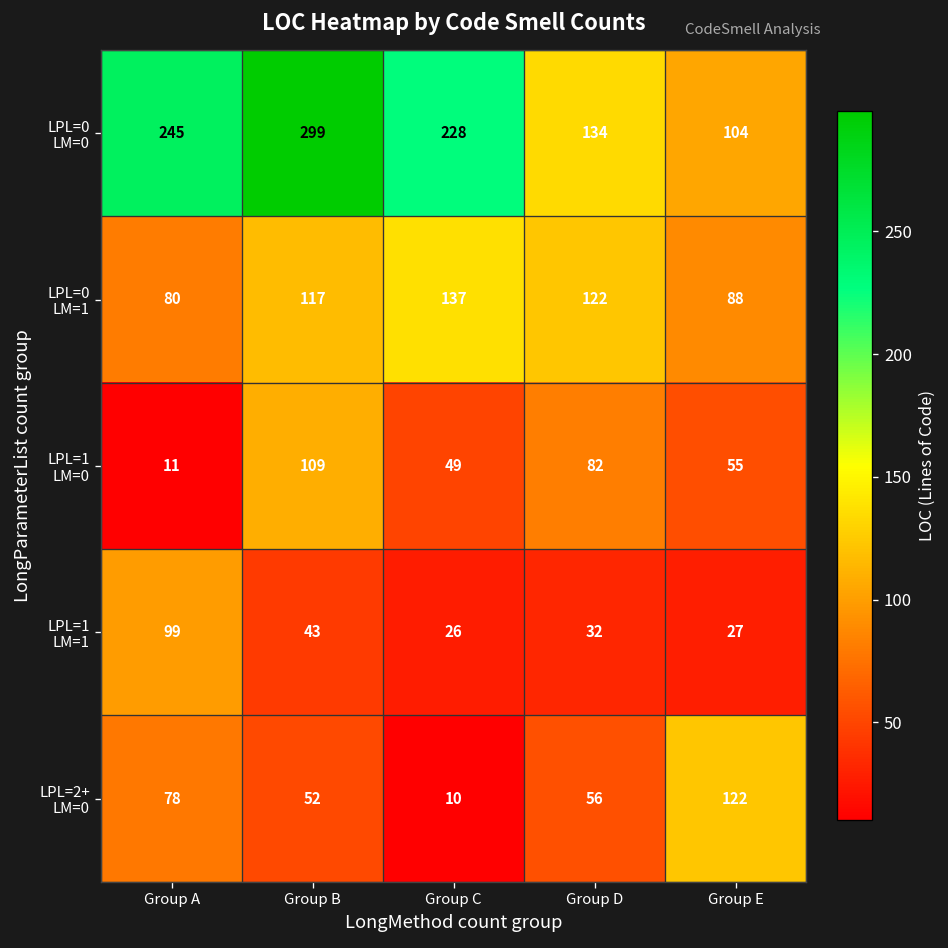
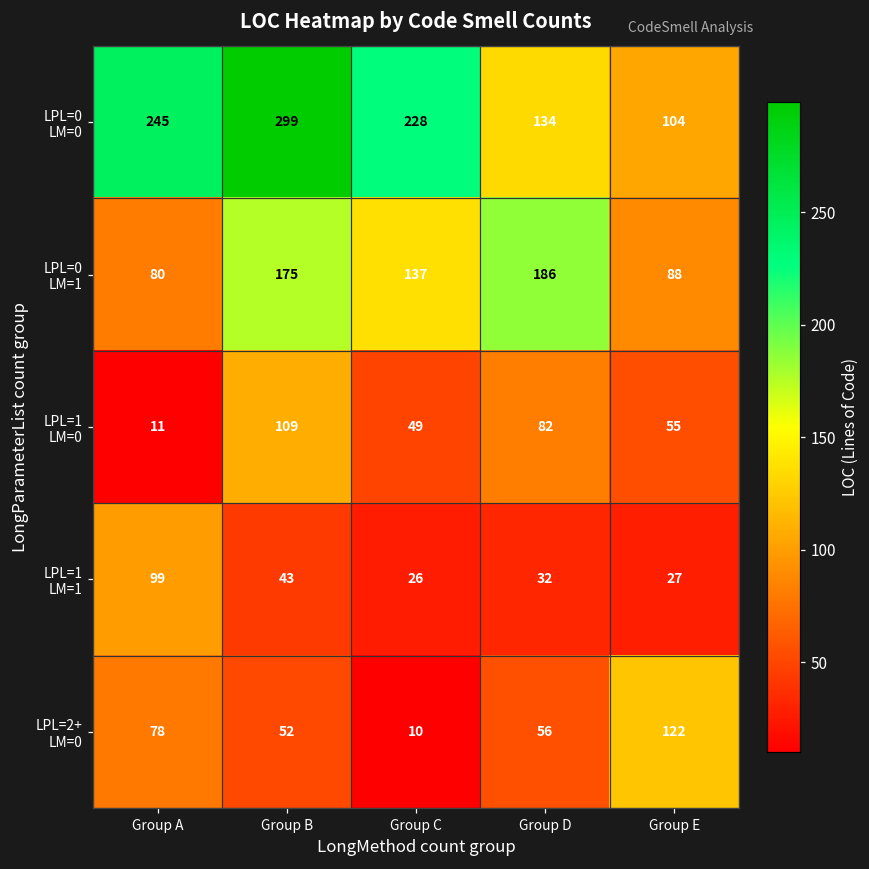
  {
    "LPL=0 LM=0": {
      "Group A": 245,
      "Group B": 299,
      "Group C": 228,
      "Group D": 134,
      "Group E": 104
    },
    "LPL=0 LM=1": {
      "Group A": 80,
-     "Group B": 117,
+     "Group B": 175,
      "Group C": 137,
-     "Group D": 122,
+     "Group D": 186,
      "Group E": 88
    },
    "LPL=1 LM=0": {
      "Group A": 11,
      "Group B": 109,
      "Group C": 49,
      "Group D": 82,
      "Group E": 55
    },
    "LPL=1 LM=1": {
      "Group A": 99,
      "Group B": 43,
      "Group C": 26,
      "Group D": 32,
      "Group E": 27
    },
    "LPL=2+ LM=0": {
      "Group A": 78,
      "Group B": 52,
      "Group C": 10,
      "Group D": 56,
      "Group E": 122
    }
  }
